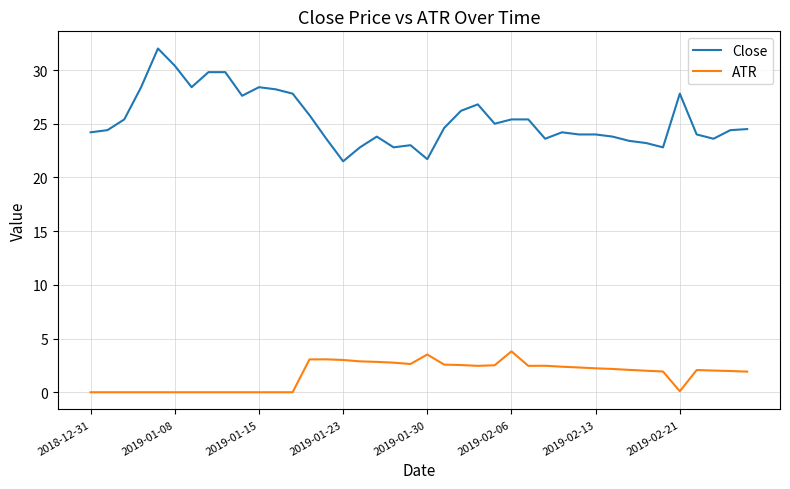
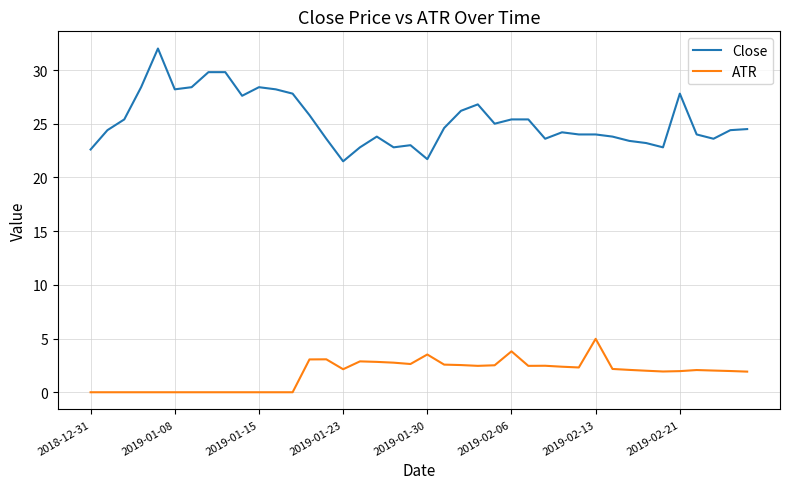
  {
    "Close": {
-     "2018-12-31": 24.2,
-     "2019-01-08": 30.4,
+     "2018-12-31": 22.6,
+     "2019-01-08": 28.2,
      "2019-01-15": 28.4,
      "2019-01-23": 21.5,
      "2019-01-30": 21.7,
      "2019-02-06": 25.4,
      "2019-02-13": 24.0,
      "2019-02-21": 27.8
    },
    "ATR": {
      "2018-12-31": 0.0,
      "2019-01-08": 0.0,
      "2019-01-15": 0.0,
-     "2019-01-23": 3.0,
+     "2019-01-23": 2.1,
      "2019-01-30": 3.5,
      "2019-02-06": 3.8,
-     "2019-02-13": 2.2,
-     "2019-02-21": 0.1
+     "2019-02-13": 5.0,
+     "2019-02-21": 2.0
    }
  }
